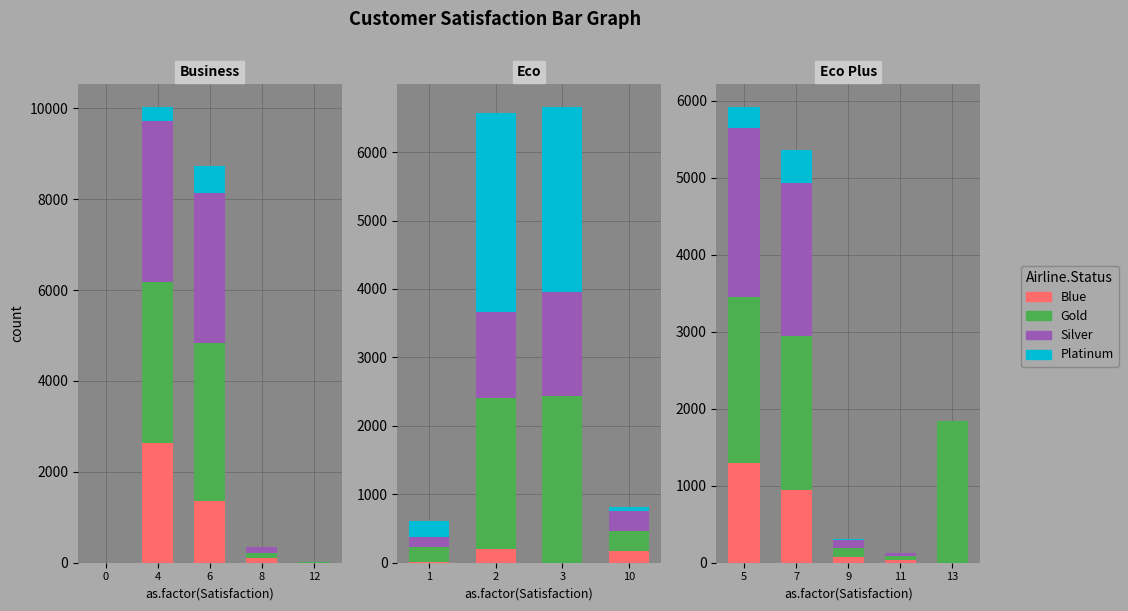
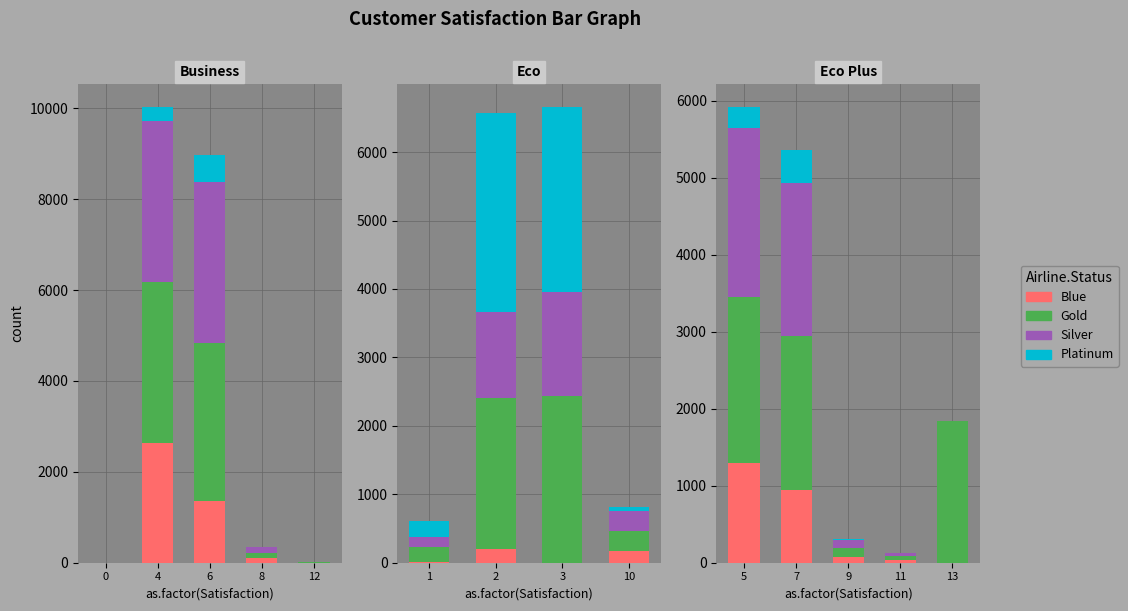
  {
    "Business": {
      "Blue": {
        "0": 0,
        "4": 2600,
        "6": 1400,
        "8": 100
      },
      "Gold": {
        "4": 3500,
        "6": 3500,
        "8": 100
      },
      "Silver": {
        "0": 0,
        "4": 3500,
-       "6": 3300,
+       "6": 3500,
        "8": 100
      },
      "Platinum": {
        "4": 300,
        "6": 600
      }
    },
    "Eco": {
      "Blue": {
        "2": 200,
        "10": 200
      },
      "Gold": {
        "1": 200,
        "2": 2200,
        "3": 2400,
        "10": 300
      },
      "Silver": {
        "1": 100,
        "2": 1300,
        "3": 1500,
        "10": 300
      },
      "Platinum": {
        "1": 200,
        "2": 2900,
        "3": 2700,
        "10": 100
      }
    },
    "Eco Plus": {
      "Blue": {
        "5": 1300,
        "7": 900,
        "9": 100,
        "11": 0
      },
      "Gold": {
        "5": 2200,
        "7": 2000,
        "9": 100,
        "11": 0,
        "13": 1800
      },
      "Silver": {
        "5": 2200,
        "7": 2000,
        "9": 100,
        "11": 0
      },
      "Platinum": {
        "5": 300,
        "7": 400
      }
    }
  }
